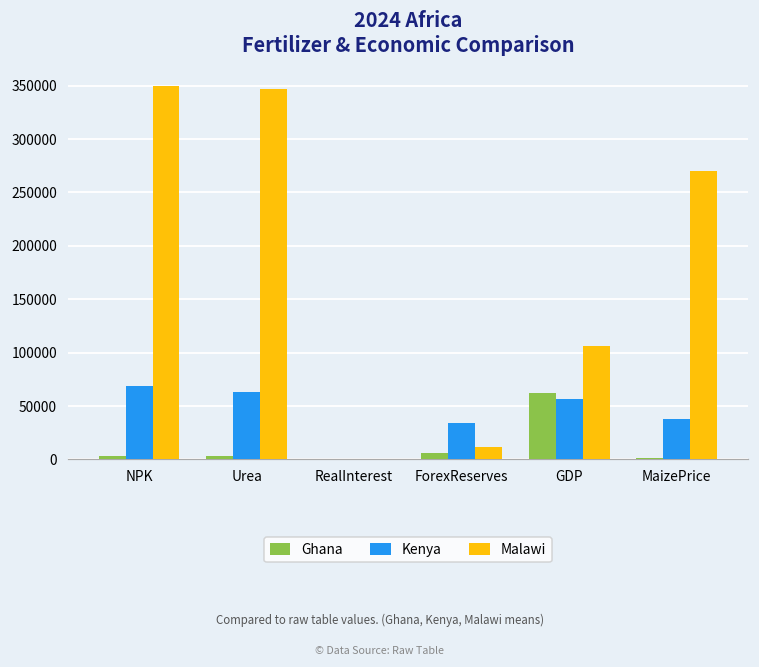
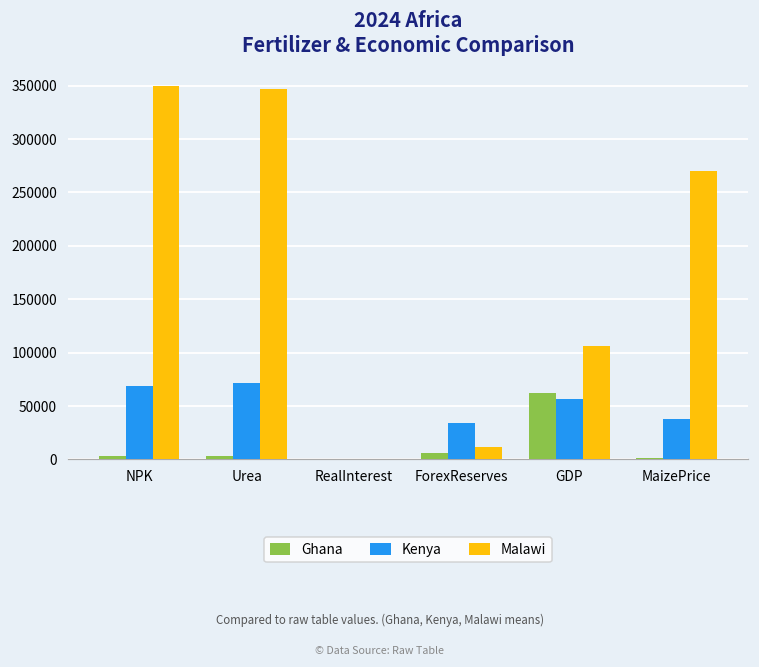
  {
    "Ghana": {
      "NPK": 0,
      "Urea": 0,
      "ForexReserves": 10000,
      "GDP": 60000
    },
    "Kenya": {
      "NPK": 70000,
-     "Urea": 60000,
+     "Urea": 70000,
      "ForexReserves": 30000,
      "GDP": 60000,
      "MaizePrice": 40000
    },
    "Malawi": {
      "NPK": 350000,
      "Urea": 350000,
      "ForexReserves": 10000,
      "GDP": 110000,
      "MaizePrice": 270000
    }
  }
